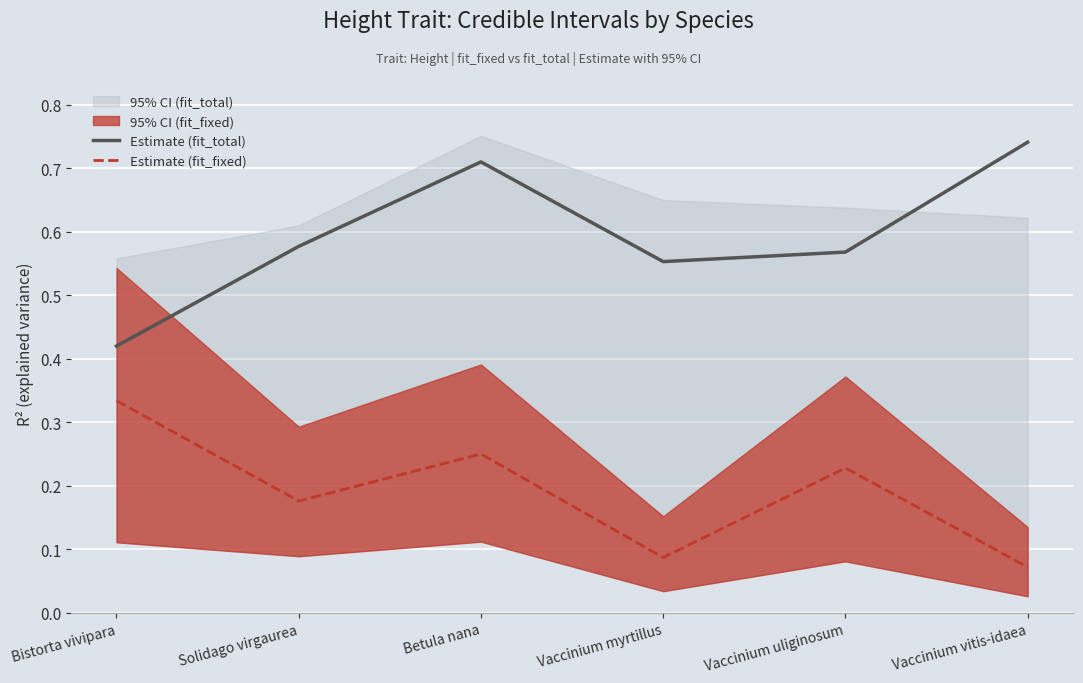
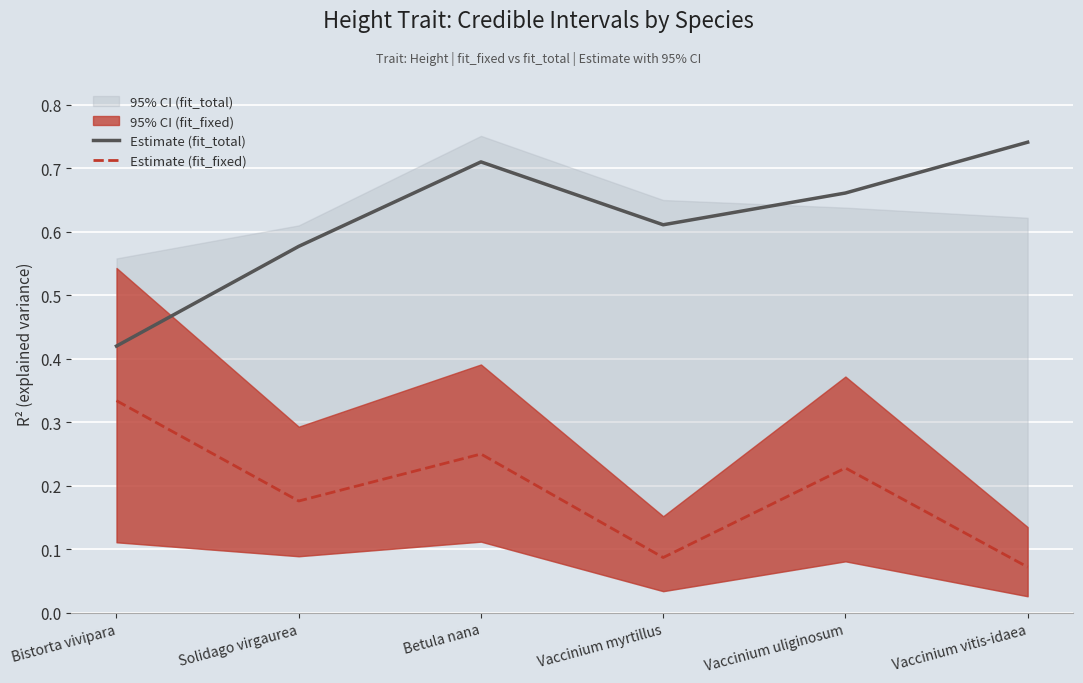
  {
    "Estimate (fit_total)": {
      "Bistorta vivipara": 0.42,
      "Solidago virgaurea": 0.58,
      "Betula nana": 0.71,
-     "Vaccinium myrtillus": 0.55,
-     "Vaccinium uliginosum": 0.57,
+     "Vaccinium myrtillus": 0.61,
+     "Vaccinium uliginosum": 0.66,
      "Vaccinium vitis-idaea": 0.74
    }
  }
